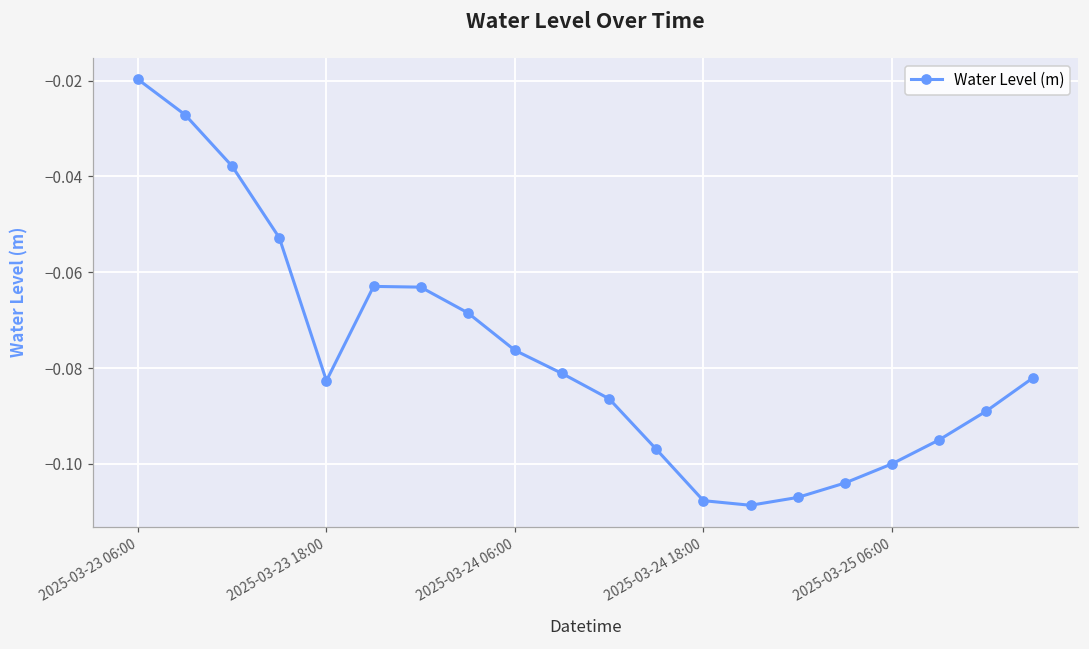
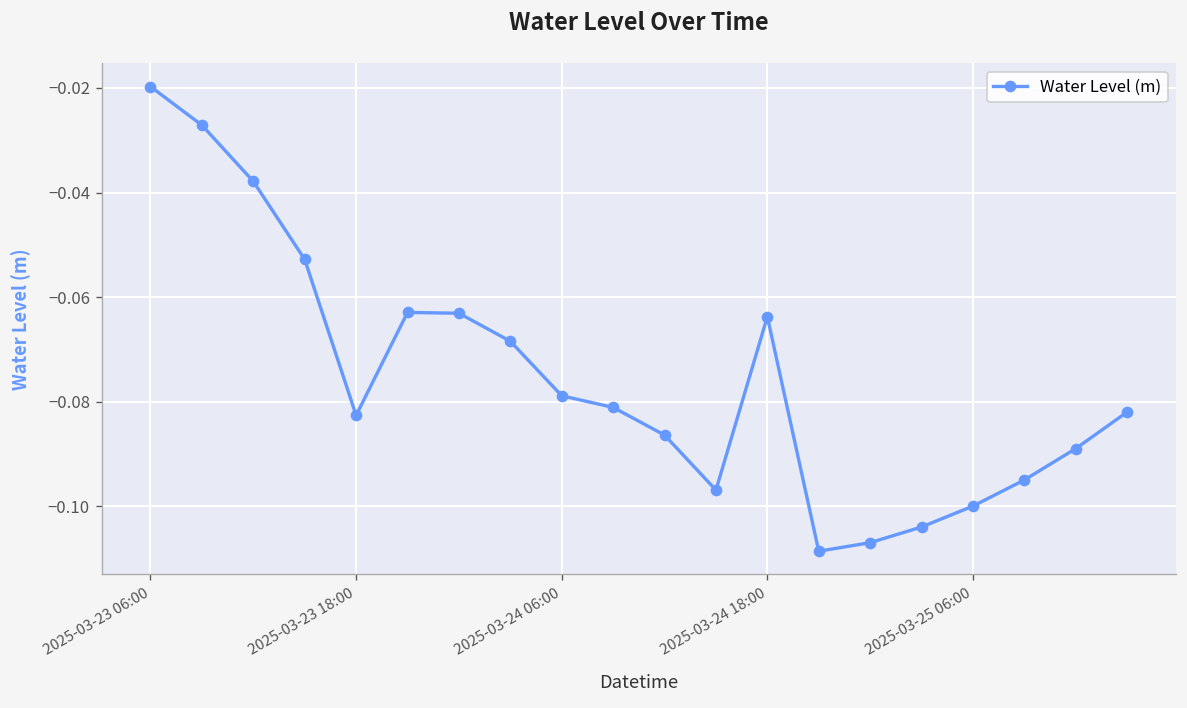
  {
    "2025-03-23 06:00": -0.020,
    "2025-03-23 18:00": -0.083,
-   "2025-03-24 06:00": -0.076,
-   "2025-03-24 18:00": -0.108,
+   "2025-03-24 06:00": -0.079,
+   "2025-03-24 18:00": -0.064,
    "2025-03-25 06:00": -0.100
  }
